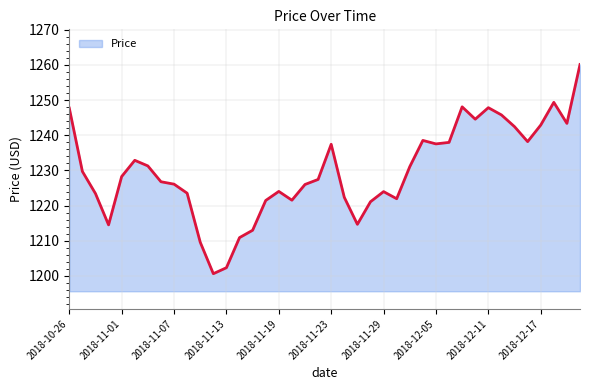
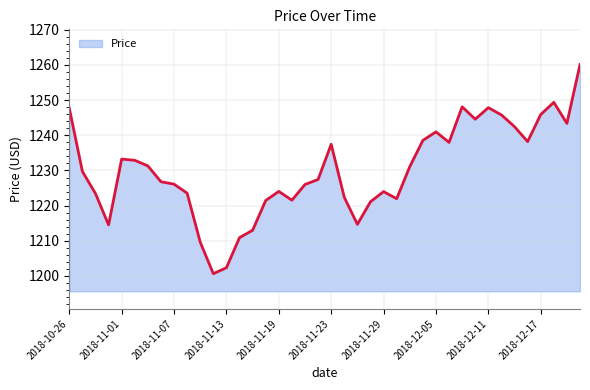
  {
    "2018-10-26": 1248,
-   "2018-11-01": 1228,
+   "2018-11-01": 1233,
    "2018-11-07": 1226,
    "2018-11-13": 1202,
    "2018-11-19": 1224,
    "2018-11-23": 1237,
    "2018-11-29": 1224,
-   "2018-12-05": 1238,
+   "2018-12-05": 1241,
    "2018-12-11": 1248,
-   "2018-12-17": 1243
+   "2018-12-17": 1246
  }
